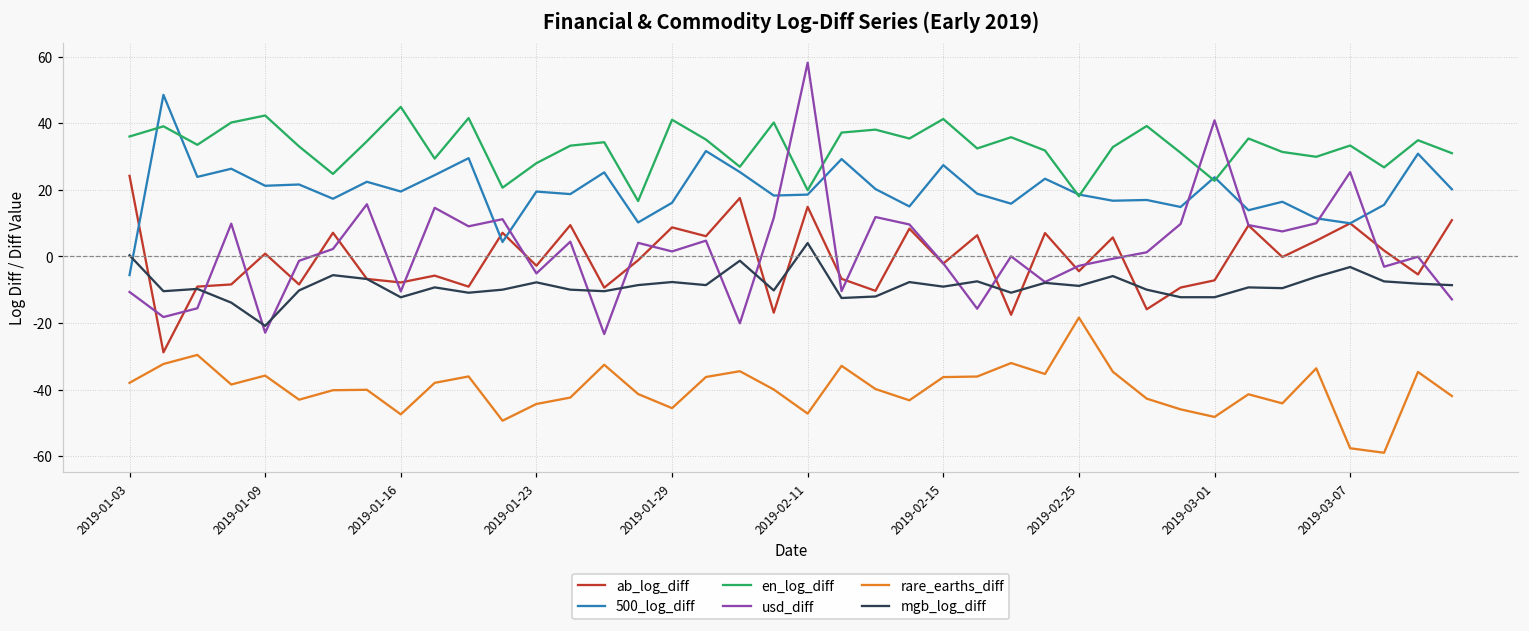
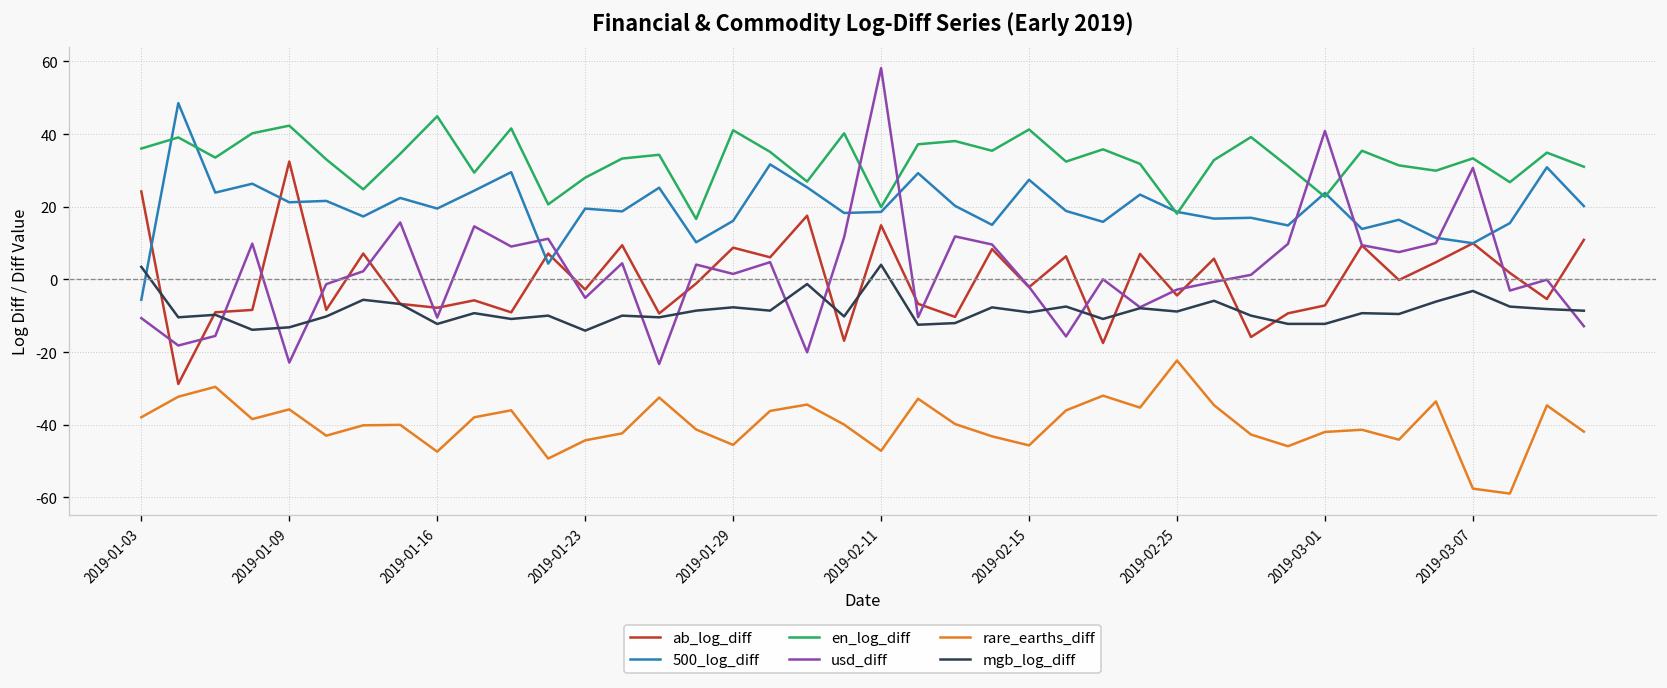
  {
    "ab_log_diff": {
      "2019-01-03": 24,
-     "2019-01-09": 1,
+     "2019-01-09": 32,
      "2019-01-16": -8,
      "2019-01-23": -3,
      "2019-01-29": 9,
      "2019-02-11": 15,
      "2019-02-25": -4,
      "2019-03-01": -7
    },
    "500_log_diff": {
      "2019-01-03": -6,
      "2019-01-09": 21,
      "2019-01-16": 20,
      "2019-01-23": 19,
      "2019-01-29": 16,
      "2019-02-11": 19,
      "2019-02-15": 27,
      "2019-03-01": 24
    },
    "en_log_diff": {
      "2019-01-03": 36,
      "2019-01-09": 42,
      "2019-01-16": 45,
      "2019-01-23": 28,
      "2019-01-29": 41,
      "2019-02-11": 20,
      "2019-02-15": 41,
      "2019-03-01": 23,
      "2019-03-07": 33
    },
    "usd_diff": {
      "2019-01-03": -11,
      "2019-01-09": -23,
      "2019-01-16": -10,
      "2019-01-23": -5,
      "2019-01-29": 2,
      "2019-02-11": 58,
      "2019-02-25": -3,
      "2019-03-01": 41,
-     "2019-03-07": 25
+     "2019-03-07": 31
    },
    "rare_earths_diff": {
      "2019-01-03": -38,
      "2019-01-09": -36,
      "2019-01-16": -47,
      "2019-01-23": -44,
      "2019-01-29": -46,
      "2019-02-11": -47,
-     "2019-02-15": -36,
-     "2019-02-25": -18,
-     "2019-03-01": -48,
+     "2019-02-15": -46,
+     "2019-02-25": -22,
+     "2019-03-01": -42,
      "2019-03-07": -58
    },
    "mgb_log_diff": {
-     "2019-01-03": 0,
-     "2019-01-09": -21,
+     "2019-01-03": 3,
+     "2019-01-09": -13,
      "2019-01-16": -12,
-     "2019-01-23": -8,
+     "2019-01-23": -14,
      "2019-01-29": -8,
      "2019-02-11": 4,
      "2019-02-15": -9,
      "2019-02-25": -9,
      "2019-03-01": -12,
      "2019-03-07": -3
    }
  }
